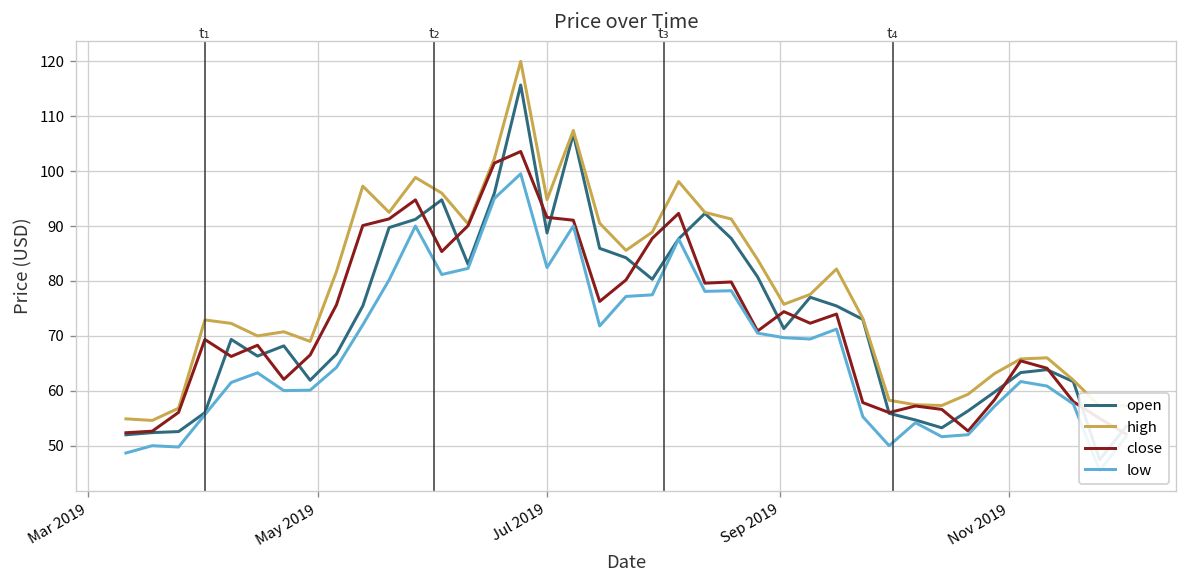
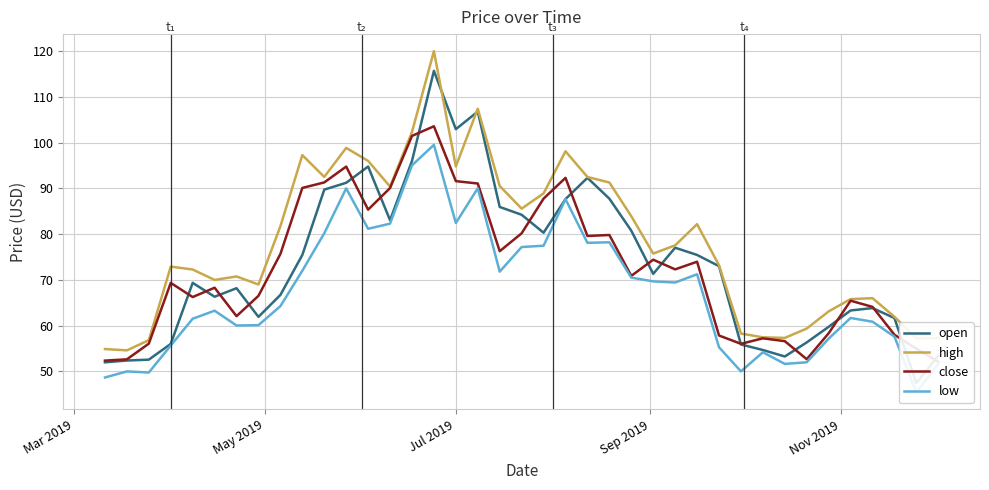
  {
    "open": {
-     "Jul 2019": 89
+     "Jul 2019": 103
    },
    "high": {
      "Jul 2019": 95
    },
    "close": {
      "Jul 2019": 92
    },
    "low": {
      "Jul 2019": 82
    }
  }
